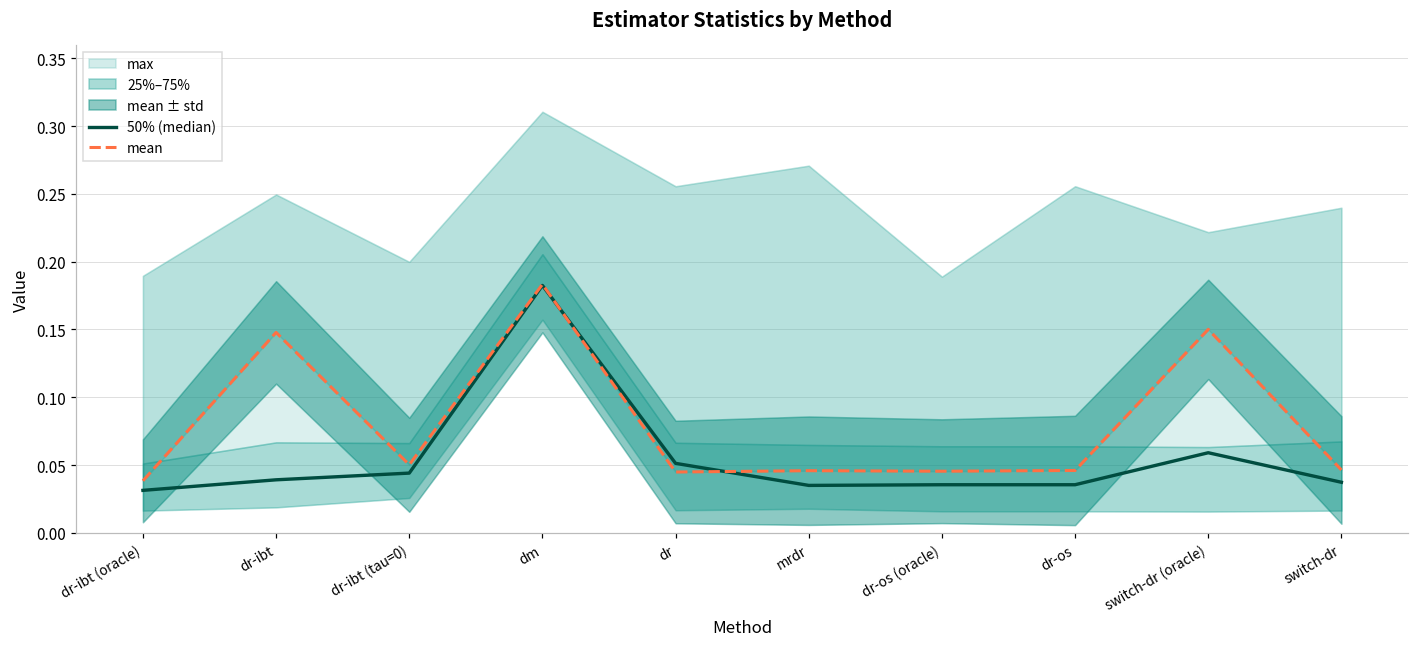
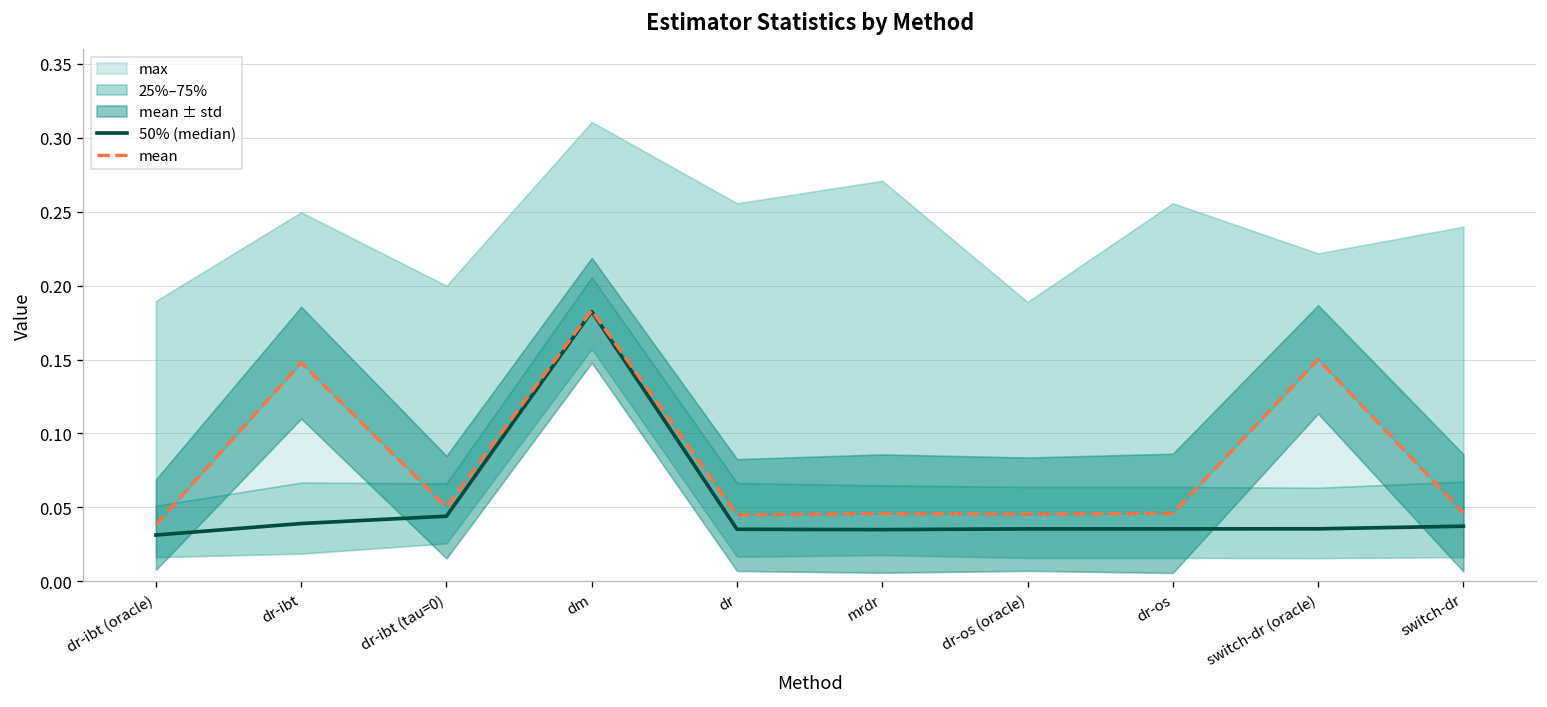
  {
    "50% (median)": {
      "dr-ibt (oracle)": 0.031,
      "dr-ibt": 0.039,
      "dr-ibt (tau=0)": 0.044,
-     "dr": 0.051,
+     "dr": 0.035,
      "mrdr": 0.035,
      "dr-os (oracle)": 0.035,
      "dr-os": 0.035,
-     "switch-dr (oracle)": 0.059,
+     "switch-dr (oracle)": 0.036,
      "switch-dr": 0.037
    },
    "mean": {
      "dr-ibt (oracle)": 0.038,
      "dr-ibt": 0.148,
      "dr-ibt (tau=0)": 0.050,
      "dr": 0.045,
      "mrdr": 0.046,
      "dr-os (oracle)": 0.045,
      "dr-os": 0.046,
      "switch-dr (oracle)": 0.150,
      "switch-dr": 0.046
    }
  }
